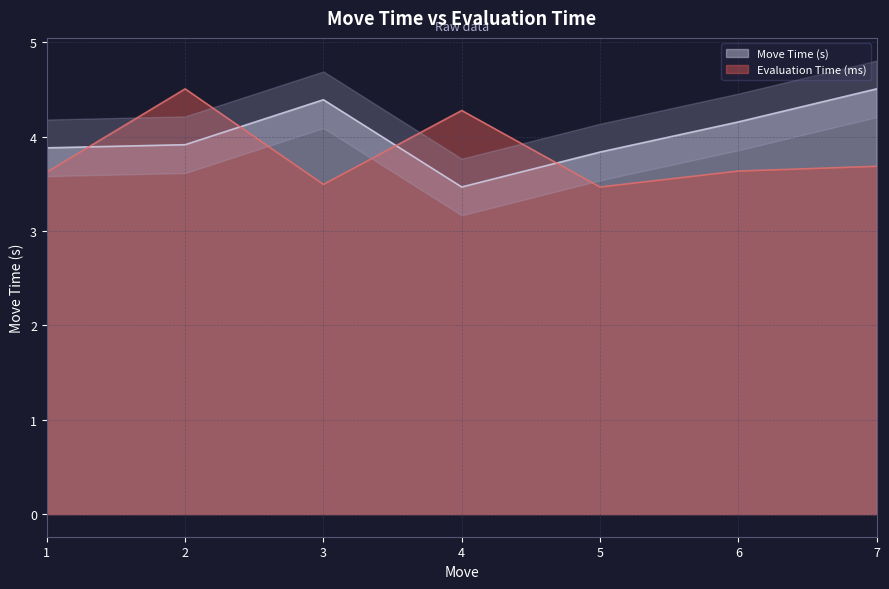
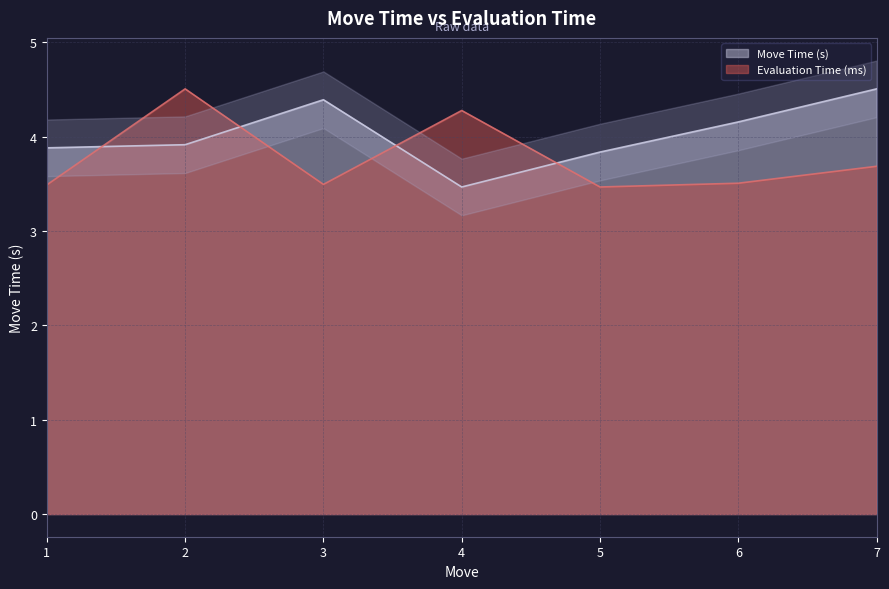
  {
    "Evaluation Time (ms)": {
-     "1": 3.6,
+     "1": 3.5,
      "2": 4.5,
      "3": 3.5,
      "4": 4.3,
      "5": 3.5,
-     "6": 3.6,
+     "6": 3.5,
      "7": 3.7
    }
  }
